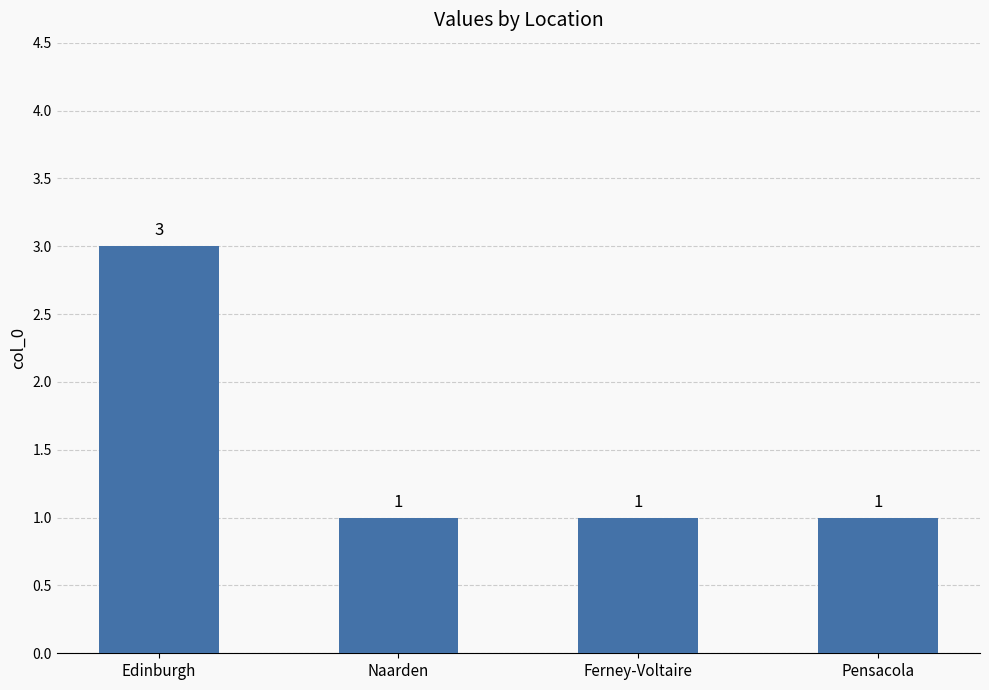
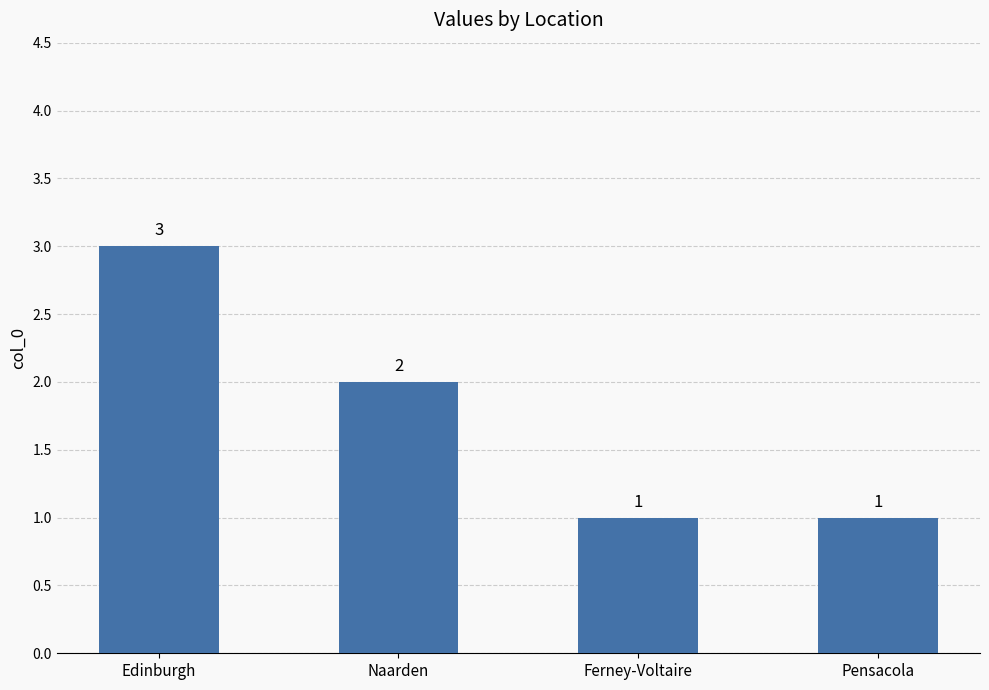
  {
    "Edinburgh": 3,
-   "Naarden": 1,
+   "Naarden": 2,
    "Ferney-Voltaire": 1,
    "Pensacola": 1
  }
